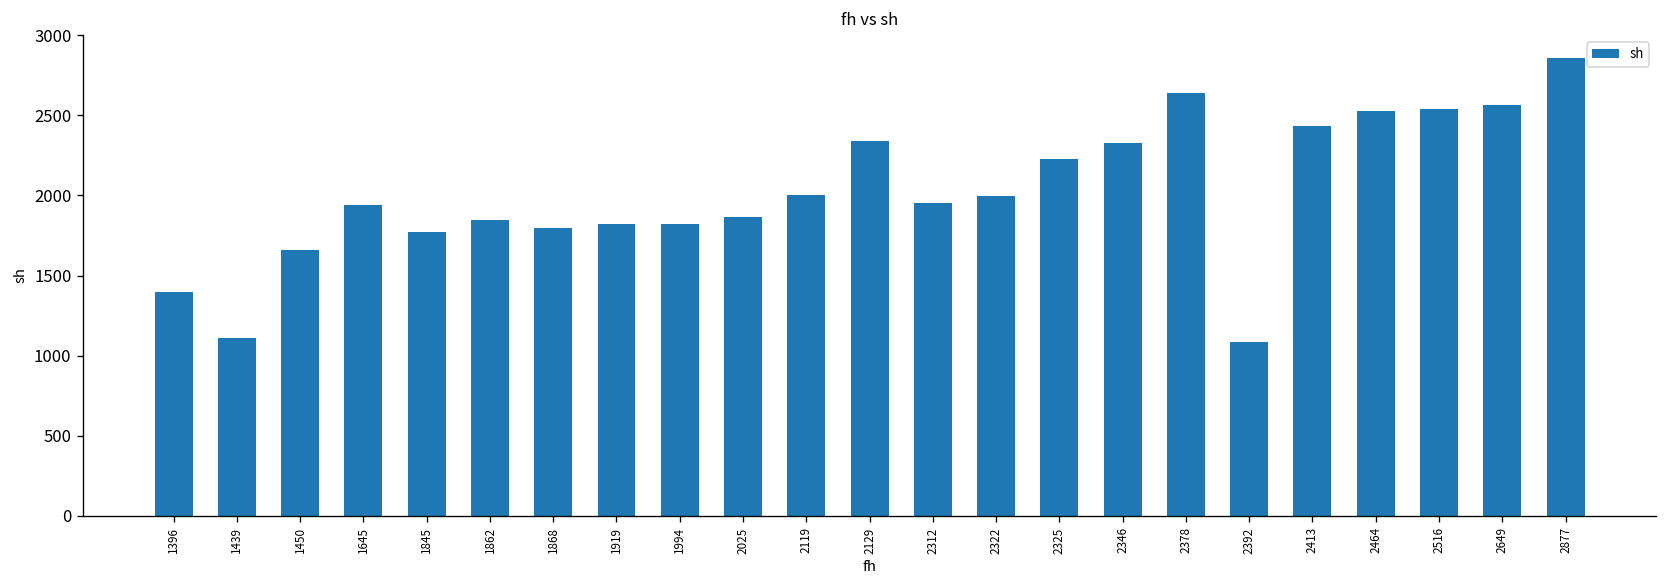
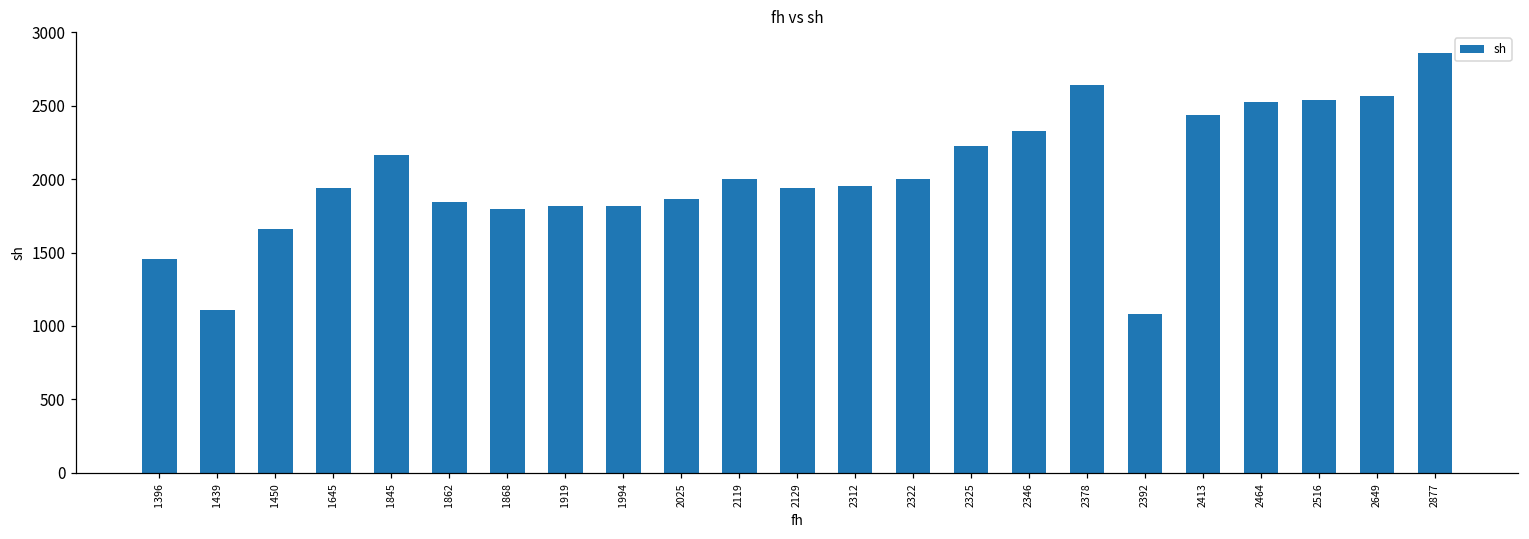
  {
-   "1396": 1390,
+   "1396": 1450,
    "1439": 1110,
    "1450": 1660,
    "1645": 1940,
-   "1845": 1770,
+   "1845": 2160,
    "1862": 1850,
    "1868": 1800,
    "1919": 1820,
    "1994": 1820,
    "2025": 1860,
    "2119": 2000,
-   "2129": 2340,
+   "2129": 1940,
    "2312": 1960,
    "2322": 2000,
    "2325": 2230,
    "2346": 2330,
    "2378": 2640,
    "2392": 1080,
    "2413": 2430,
    "2464": 2530,
    "2516": 2540,
    "2649": 2570,
    "2877": 2860
  }
